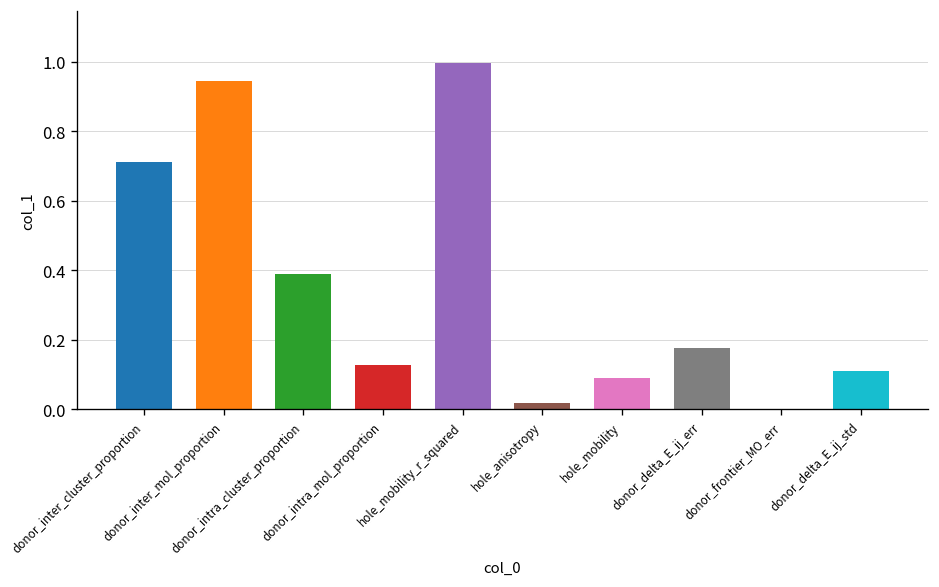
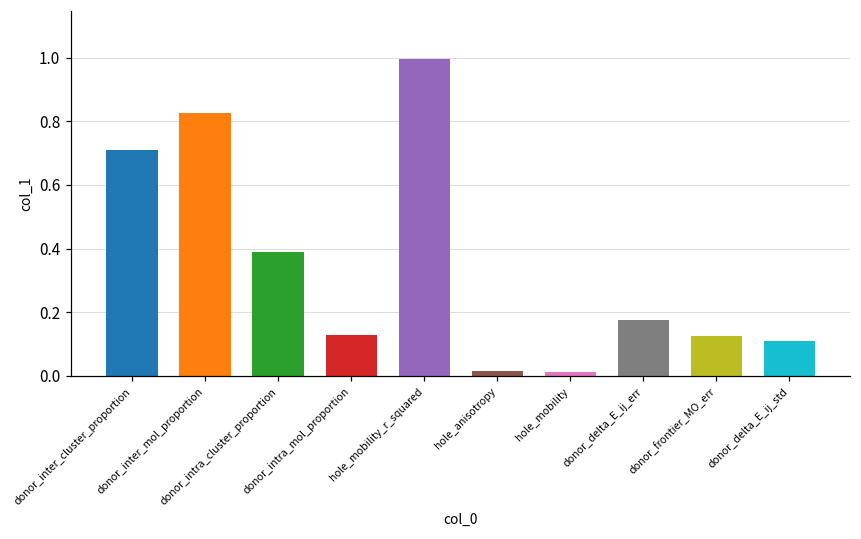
  {
    "donor_inter_cluster_proportion": 0.71,
-   "donor_inter_mol_proportion": 0.94,
+   "donor_inter_mol_proportion": 0.83,
    "donor_intra_cluster_proportion": 0.39,
    "donor_intra_mol_proportion": 0.13,
    "hole_mobility_r_squared": 1.00,
    "hole_anisotropy": 0.02,
-   "hole_mobility": 0.09,
+   "hole_mobility": 0.01,
    "donor_delta_E_ij_err": 0.18,
-   "donor_frontier_MO_err": 0.00,
+   "donor_frontier_MO_err": 0.13,
    "donor_delta_E_ij_std": 0.11
  }
